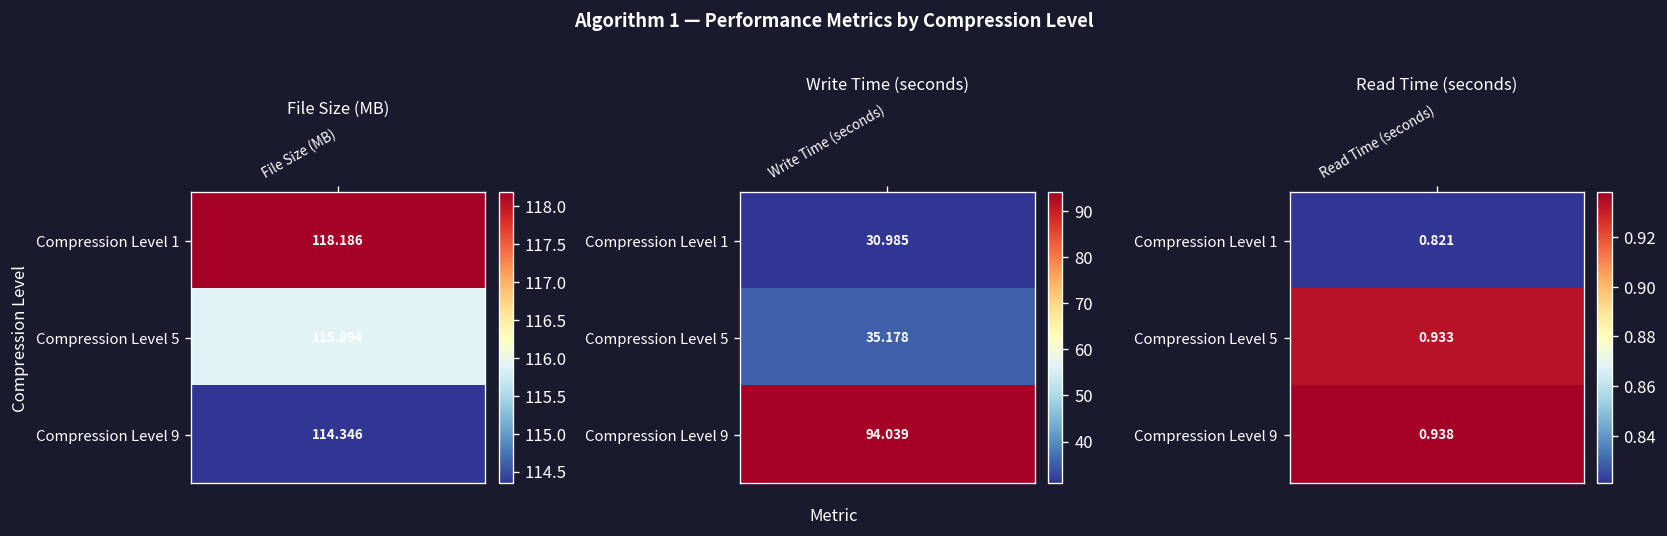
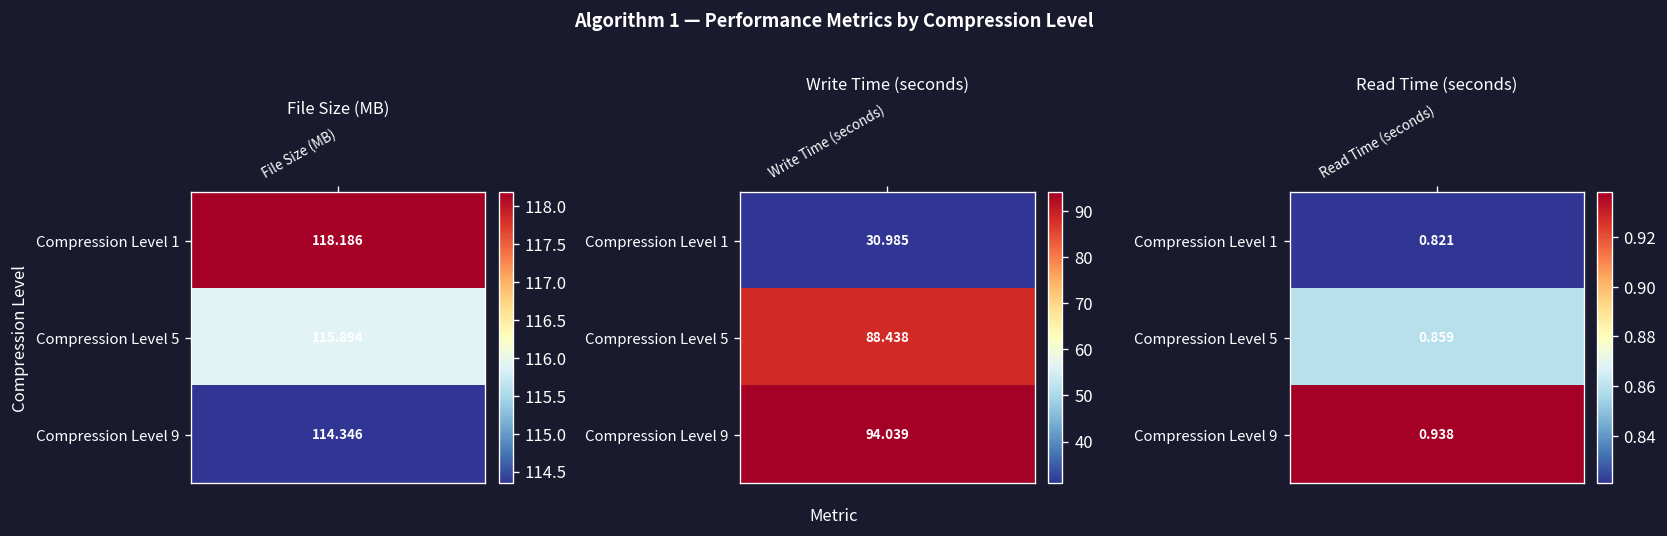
  {
    "File Size (MB)": {
      "Compression Level 1": {
        "File Size (MB)": 118.186
      },
      "Compression Level 9": {
        "File Size (MB)": 114.346
      }
    },
    "Write Time (seconds)": {
      "Compression Level 1": {
        "Write Time (seconds)": 30.985
      },
      "Compression Level 5": {
-       "Write Time (seconds)": 35.178
+       "Write Time (seconds)": 88.438
      },
      "Compression Level 9": {
        "Write Time (seconds)": 94.039
      }
    },
    "Read Time (seconds)": {
      "Compression Level 1": {
        "Read Time (seconds)": 0.821
      },
      "Compression Level 5": {
-       "Read Time (seconds)": 0.933
+       "Read Time (seconds)": 0.859
      },
      "Compression Level 9": {
        "Read Time (seconds)": 0.938
      }
    }
  }
